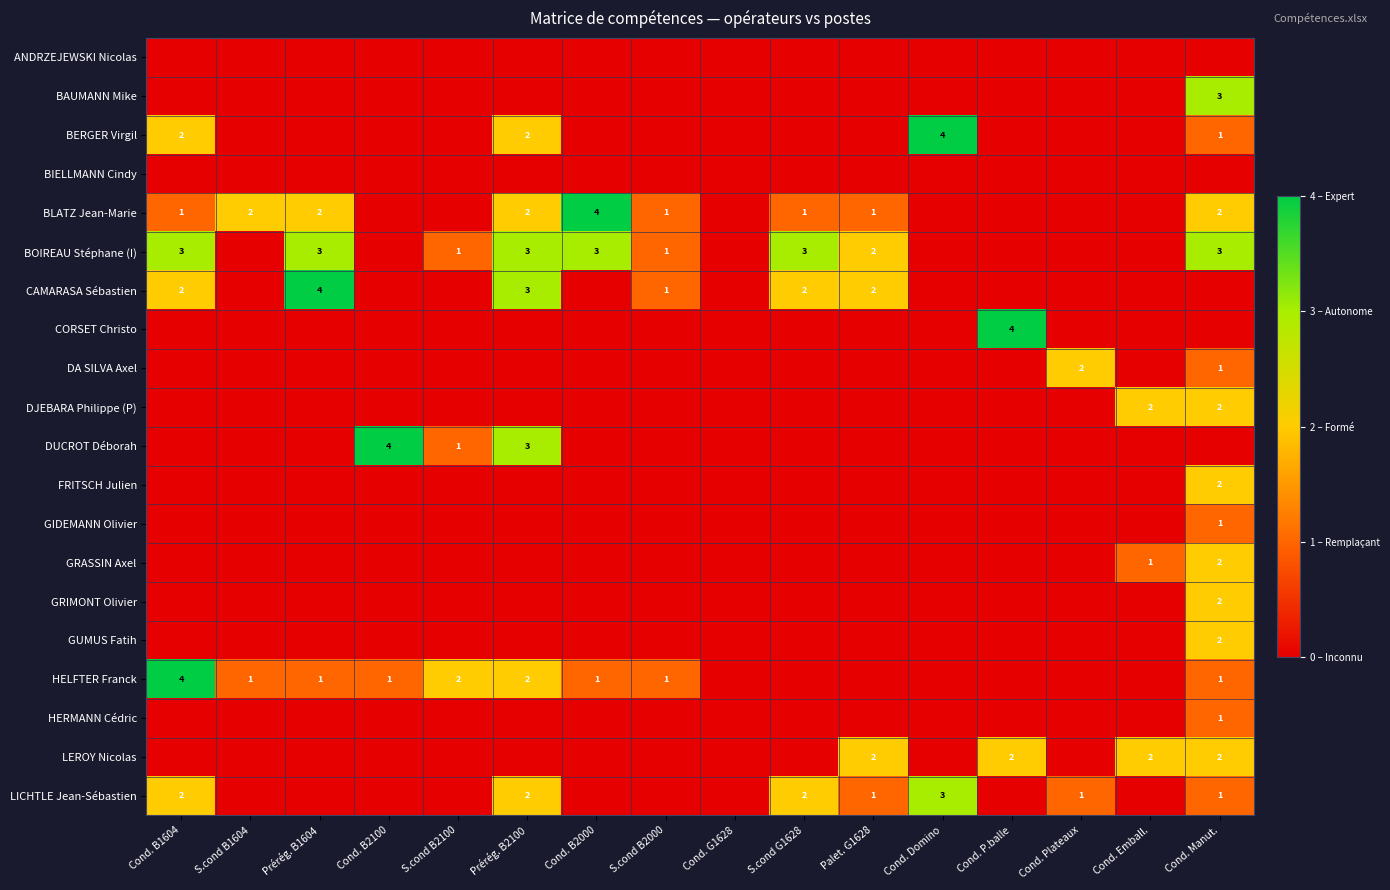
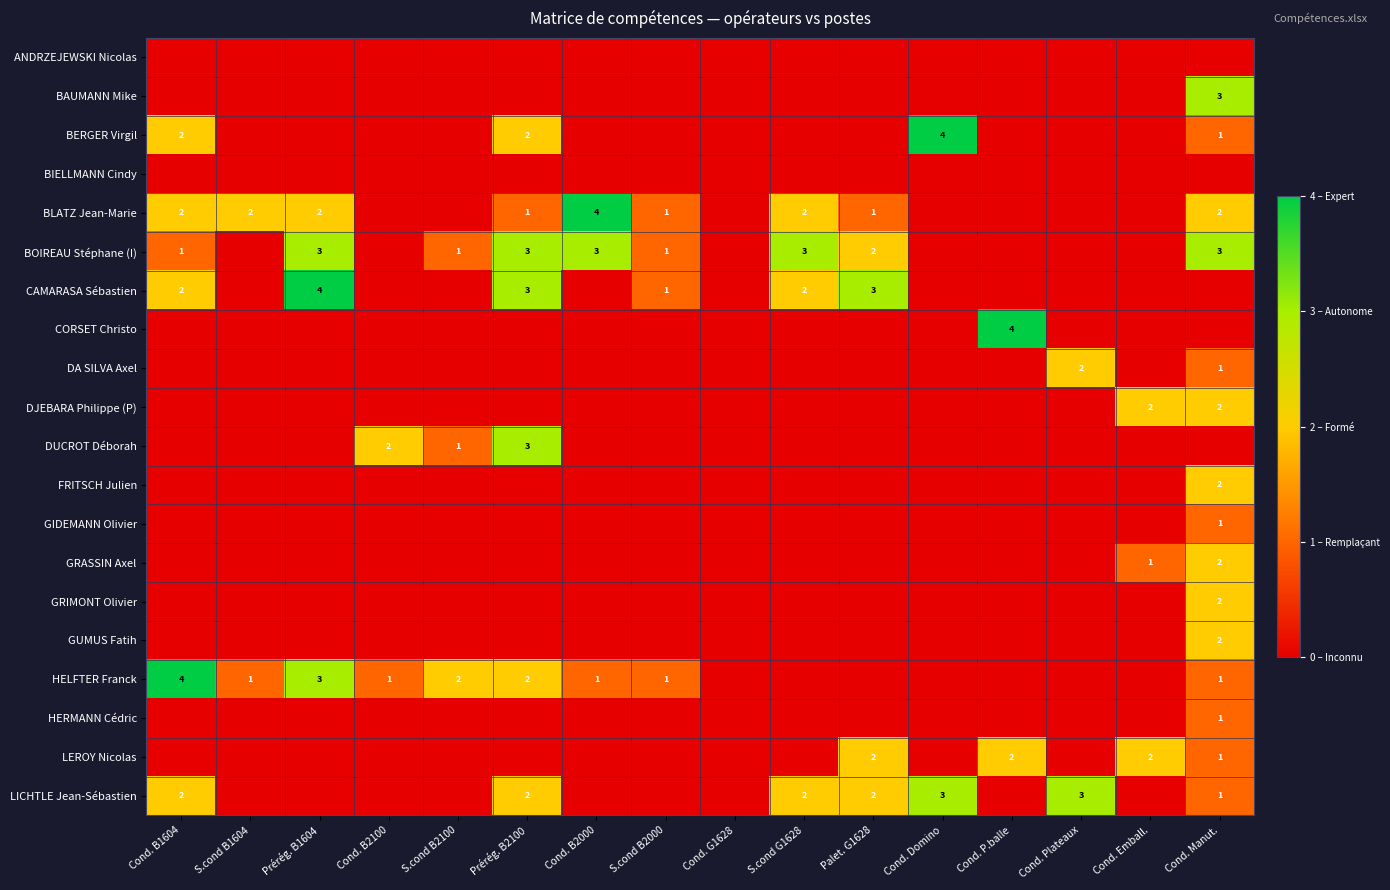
  {
    "BAUMANN Mike": {
      "Cond. Manut.": 3
    },
    "BERGER Virgil": {
      "Cond. B1604": 2,
      "Prérég. B2100": 2,
      "Cond. Domino": 4,
      "Cond. Manut.": 1
    },
    "BLATZ Jean-Marie": {
-     "Cond. B1604": 1,
+     "Cond. B1604": 2,
      "S.cond B1604": 2,
      "Prérég. B1604": 2,
-     "Prérég. B2100": 2,
+     "Prérég. B2100": 1,
      "Cond. B2000": 4,
      "S.cond B2000": 1,
-     "S.cond G1628": 1,
+     "S.cond G1628": 2,
      "Palet. G1628": 1,
      "Cond. Manut.": 2
    },
    "BOIREAU Stéphane (I)": {
-     "Cond. B1604": 3,
+     "Cond. B1604": 1,
      "Prérég. B1604": 3,
      "S.cond B2100": 1,
      "Prérég. B2100": 3,
      "Cond. B2000": 3,
      "S.cond B2000": 1,
      "S.cond G1628": 3,
      "Palet. G1628": 2,
      "Cond. Manut.": 3
    },
    "CAMARASA Sébastien": {
      "Cond. B1604": 2,
      "Prérég. B1604": 4,
      "Prérég. B2100": 3,
      "S.cond B2000": 1,
      "S.cond G1628": 2,
-     "Palet. G1628": 2
+     "Palet. G1628": 3
    },
    "CORSET Christo": {
      "Cond. P.balle": 4
    },
    "DA SILVA Axel": {
      "Cond. Plateaux": 2,
      "Cond. Manut.": 1
    },
    "DJEBARA Philippe (P)": {
      "Cond. Emball.": 2,
      "Cond. Manut.": 2
    },
    "DUCROT Déborah": {
-     "Cond. B2100": 4,
+     "Cond. B2100": 2,
      "S.cond B2100": 1,
      "Prérég. B2100": 3
    },
    "FRITSCH Julien": {
      "Cond. Manut.": 2
    },
    "GIDEMANN Olivier": {
      "Cond. Manut.": 1
    },
    "GRASSIN Axel": {
      "Cond. Emball.": 1,
      "Cond. Manut.": 2
    },
    "GRIMONT Olivier": {
      "Cond. Manut.": 2
    },
    "GUMUS Fatih": {
      "Cond. Manut.": 2
    },
    "HELFTER Franck": {
      "Cond. B1604": 4,
      "S.cond B1604": 1,
-     "Prérég. B1604": 1,
+     "Prérég. B1604": 3,
      "Cond. B2100": 1,
      "S.cond B2100": 2,
      "Prérég. B2100": 2,
      "Cond. B2000": 1,
      "S.cond B2000": 1,
      "Cond. Manut.": 1
    },
    "HERMANN Cédric": {
      "Cond. Manut.": 1
    },
    "LEROY Nicolas": {
      "Palet. G1628": 2,
      "Cond. P.balle": 2,
      "Cond. Emball.": 2,
-     "Cond. Manut.": 2
+     "Cond. Manut.": 1
    },
    "LICHTLE Jean-Sébastien": {
      "Cond. B1604": 2,
      "Prérég. B2100": 2,
      "S.cond G1628": 2,
-     "Palet. G1628": 1,
+     "Palet. G1628": 2,
      "Cond. Domino": 3,
-     "Cond. Plateaux": 1,
+     "Cond. Plateaux": 3,
      "Cond. Manut.": 1
    }
  }
